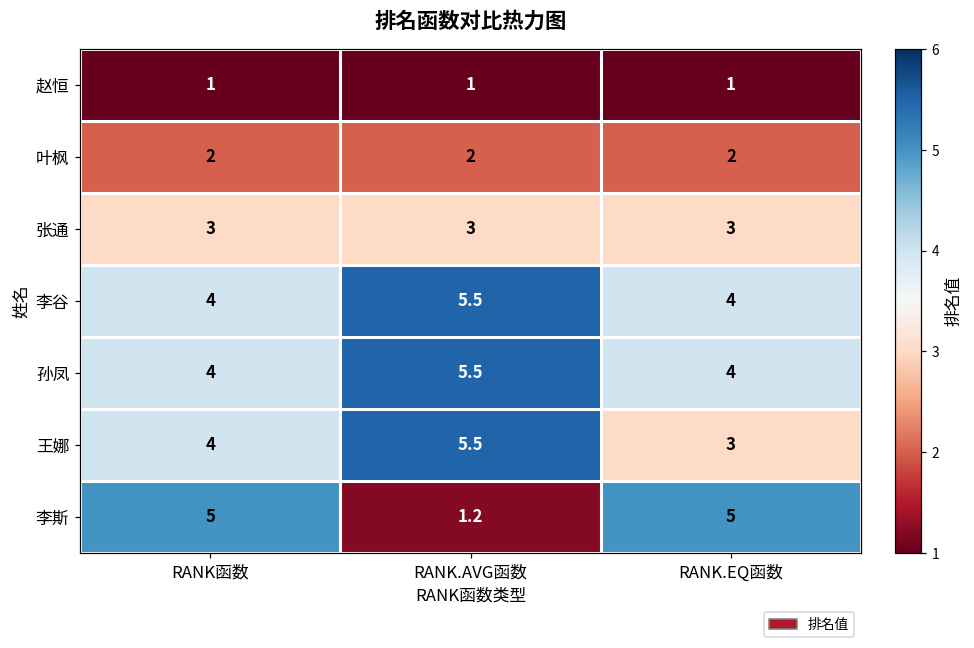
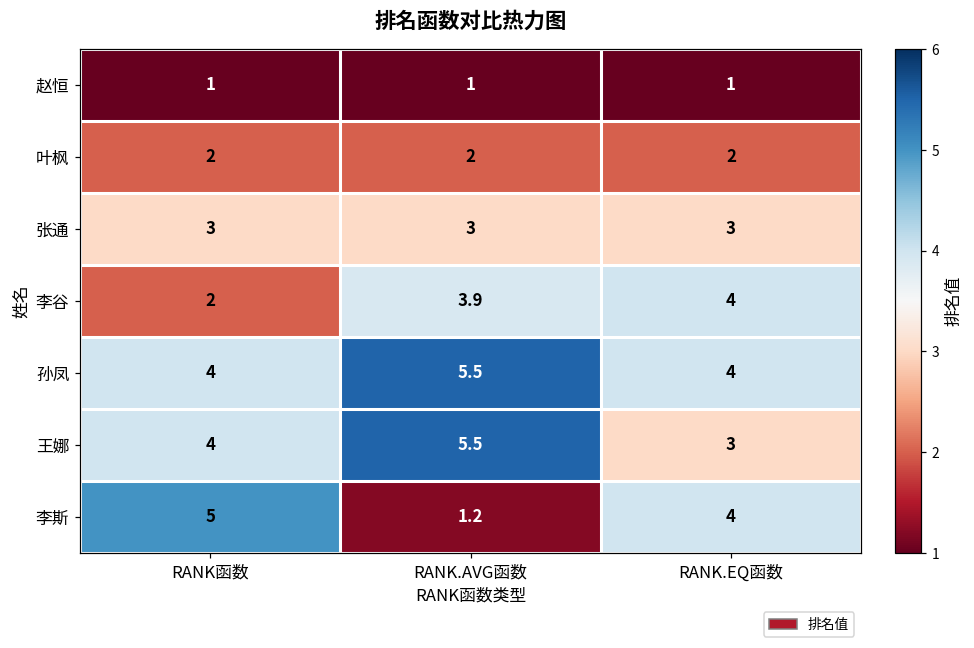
  {
    "赵恒": {
      "RANK函数": 1,
      "RANK.AVG函数": 1,
      "RANK.EQ函数": 1
    },
    "叶枫": {
      "RANK函数": 2,
      "RANK.AVG函数": 2,
      "RANK.EQ函数": 2
    },
    "张通": {
      "RANK函数": 3,
      "RANK.AVG函数": 3,
      "RANK.EQ函数": 3
    },
    "李谷": {
-     "RANK函数": 4,
-     "RANK.AVG函数": 5.5,
+     "RANK函数": 2,
+     "RANK.AVG函数": 3.9,
      "RANK.EQ函数": 4
    },
    "孙凤": {
      "RANK函数": 4,
      "RANK.AVG函数": 5.5,
      "RANK.EQ函数": 4
    },
    "王娜": {
      "RANK函数": 4,
      "RANK.AVG函数": 5.5,
      "RANK.EQ函数": 3
    },
    "李斯": {
      "RANK函数": 5,
      "RANK.AVG函数": 1.2,
-     "RANK.EQ函数": 5
+     "RANK.EQ函数": 4
    }
  }
